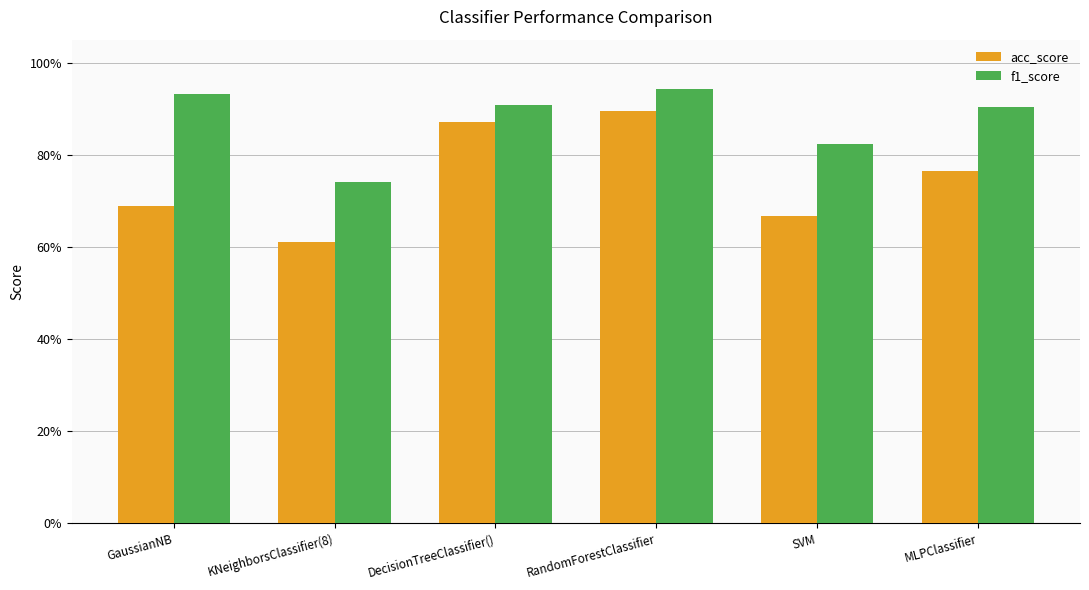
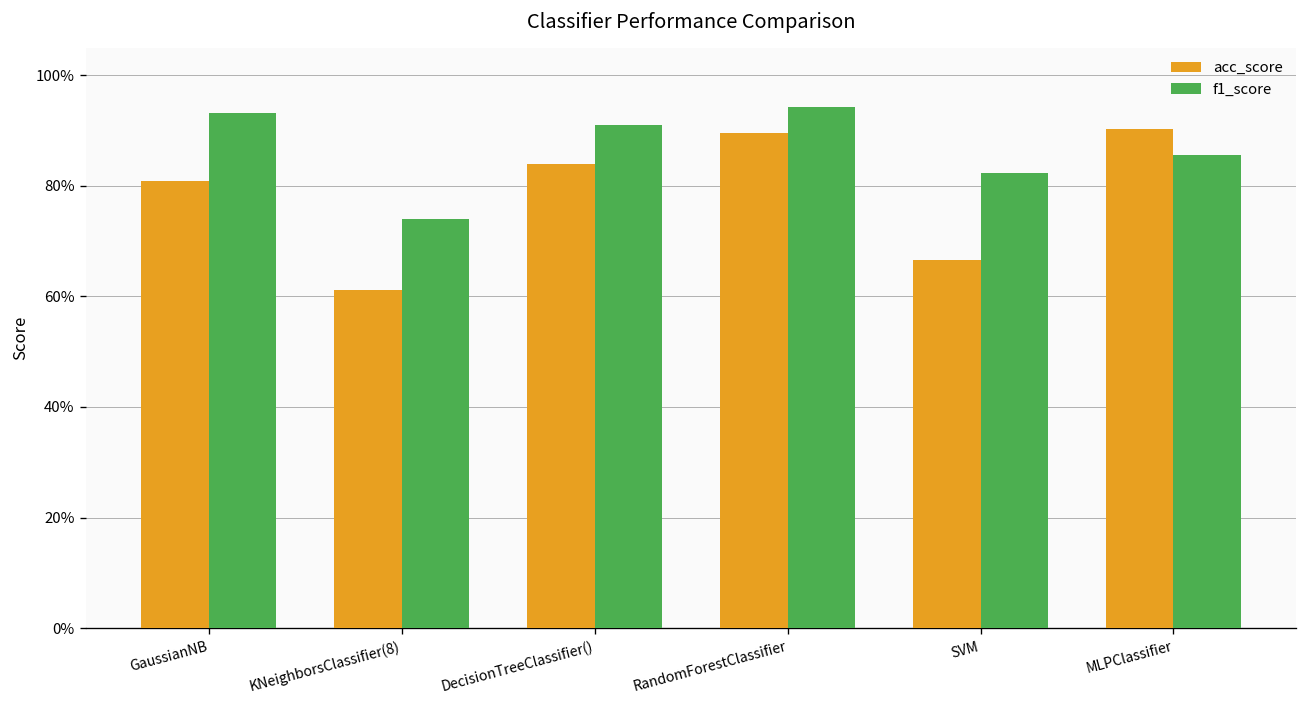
  {
    "acc_score": {
-     "GaussianNB": "69%",
+     "GaussianNB": "81%",
      "KNeighborsClassifier(8)": "61%",
-     "DecisionTreeClassifier()": "87%",
+     "DecisionTreeClassifier()": "84%",
      "RandomForestClassifier": "90%",
      "SVM": "67%",
-     "MLPClassifier": "77%"
+     "MLPClassifier": "90%"
    },
    "f1_score": {
      "GaussianNB": "93%",
      "KNeighborsClassifier(8)": "74%",
      "DecisionTreeClassifier()": "91%",
      "RandomForestClassifier": "94%",
      "SVM": "82%",
-     "MLPClassifier": "90%"
+     "MLPClassifier": "86%"
    }
  }
